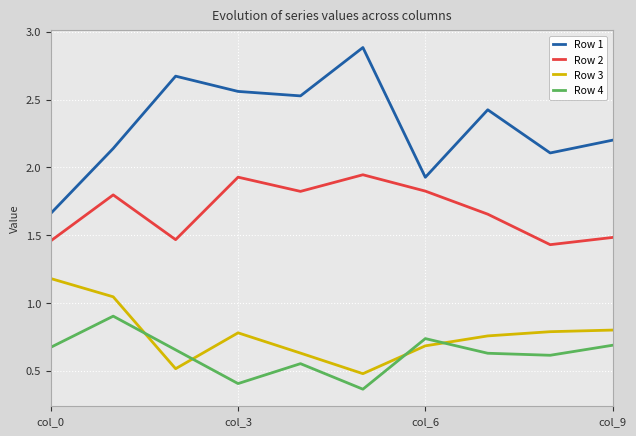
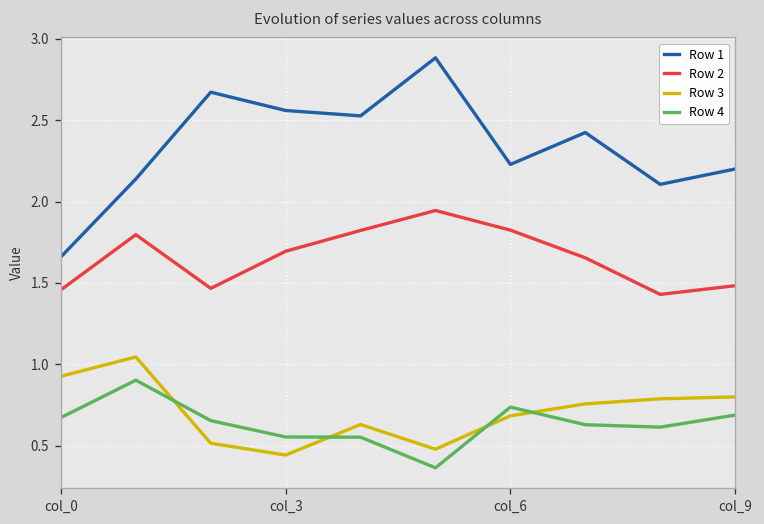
  {
    "Row 1": {
      "col_0": 1.66,
      "col_3": 2.56,
-     "col_6": 1.93,
+     "col_6": 2.23,
      "col_9": 2.20
    },
    "Row 2": {
      "col_0": 1.46,
-     "col_3": 1.93,
+     "col_3": 1.69,
      "col_6": 1.82,
      "col_9": 1.48
    },
    "Row 3": {
-     "col_0": 1.18,
-     "col_3": 0.78,
+     "col_0": 0.93,
+     "col_3": 0.44,
      "col_6": 0.68,
      "col_9": 0.80
    },
    "Row 4": {
      "col_0": 0.67,
-     "col_3": 0.40,
+     "col_3": 0.55,
      "col_6": 0.74,
      "col_9": 0.69
    }
  }
